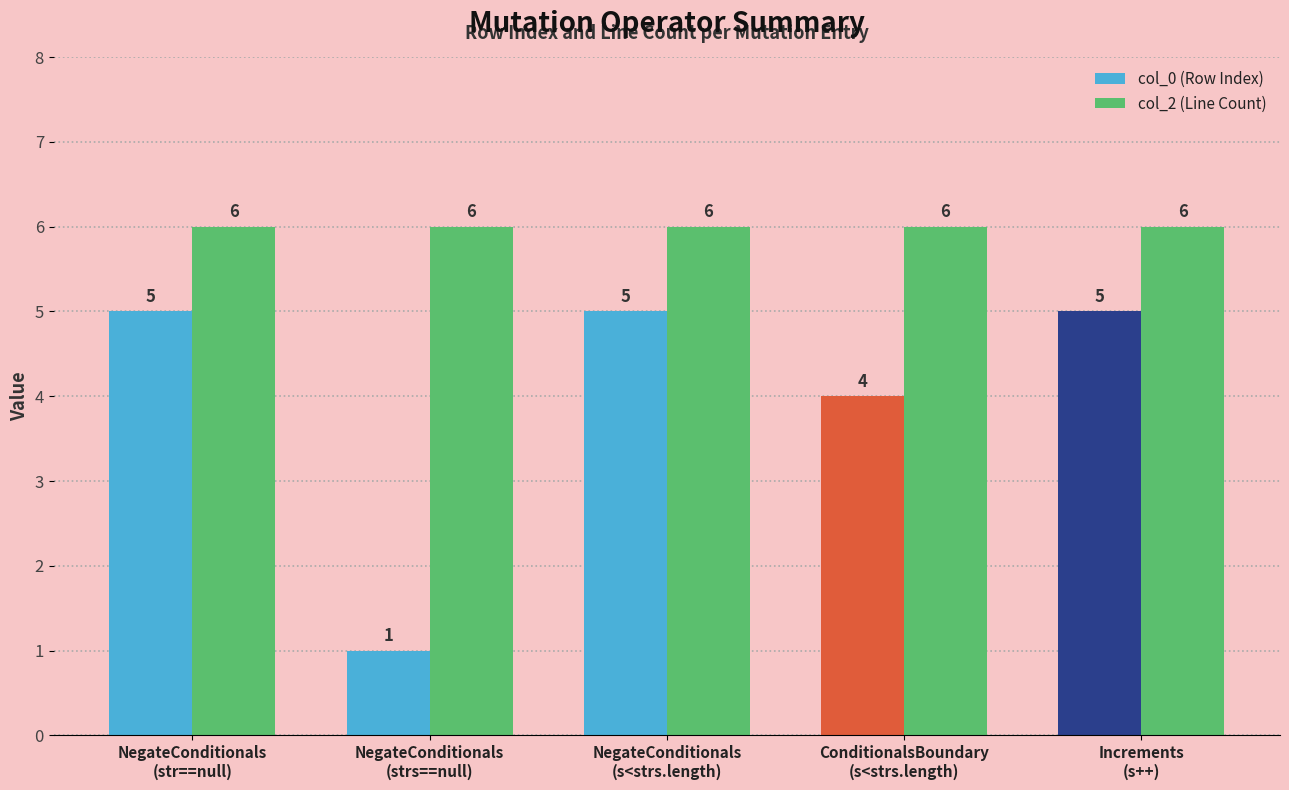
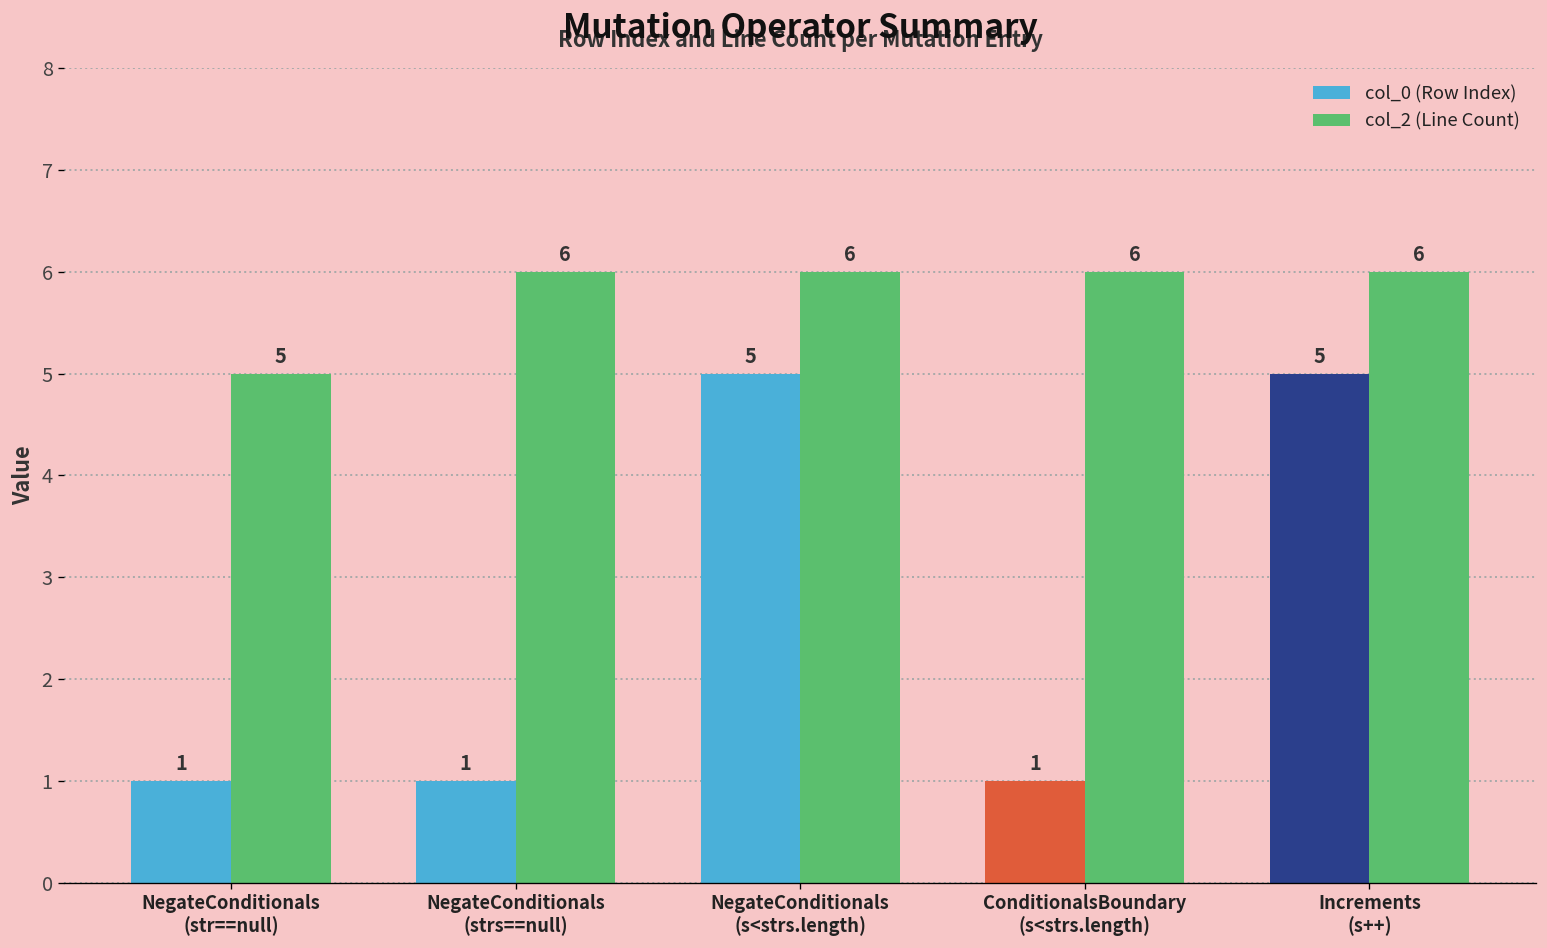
  {
    "col_0 (Row Index)": {
-     "NegateConditionals (str==null)": 5,
+     "NegateConditionals (str==null)": 1,
      "NegateConditionals (strs==null)": 1,
      "NegateConditionals (s<strs.length)": 5,
-     "ConditionalsBoundary (s<strs.length)": 4,
+     "ConditionalsBoundary (s<strs.length)": 1,
      "Increments (s++)": 5
    },
    "col_2 (Line Count)": {
-     "NegateConditionals (str==null)": 6,
+     "NegateConditionals (str==null)": 5,
      "NegateConditionals (strs==null)": 6,
      "NegateConditionals (s<strs.length)": 6,
      "ConditionalsBoundary (s<strs.length)": 6,
      "Increments (s++)": 6
    }
  }
